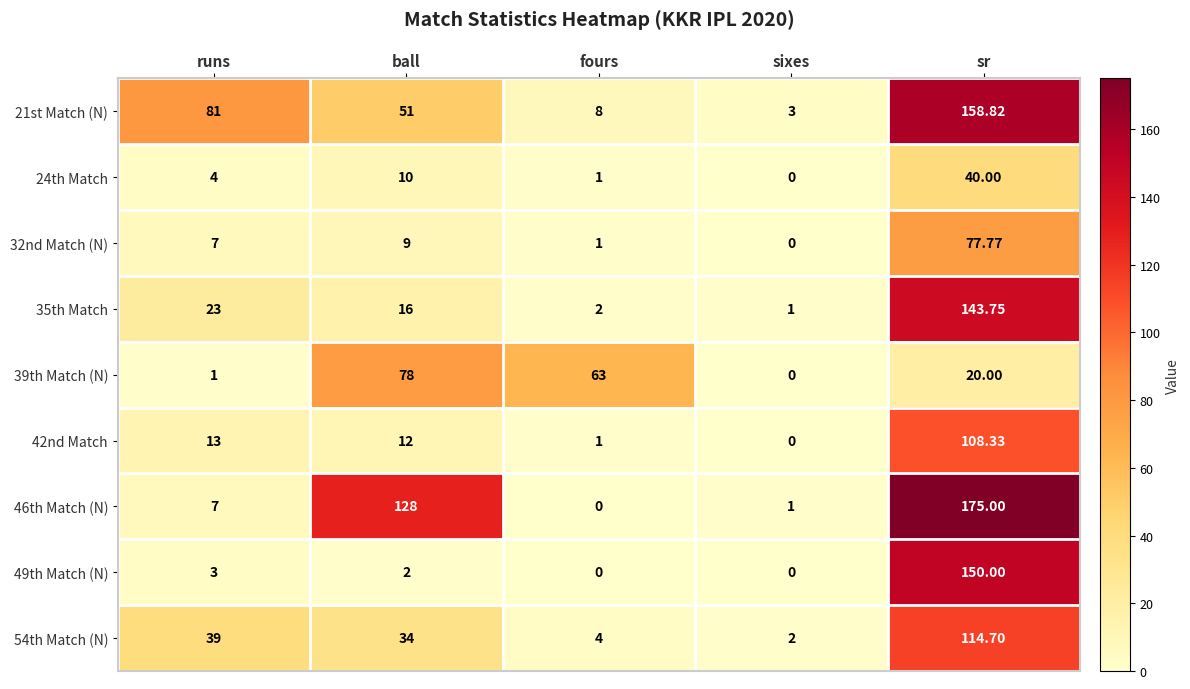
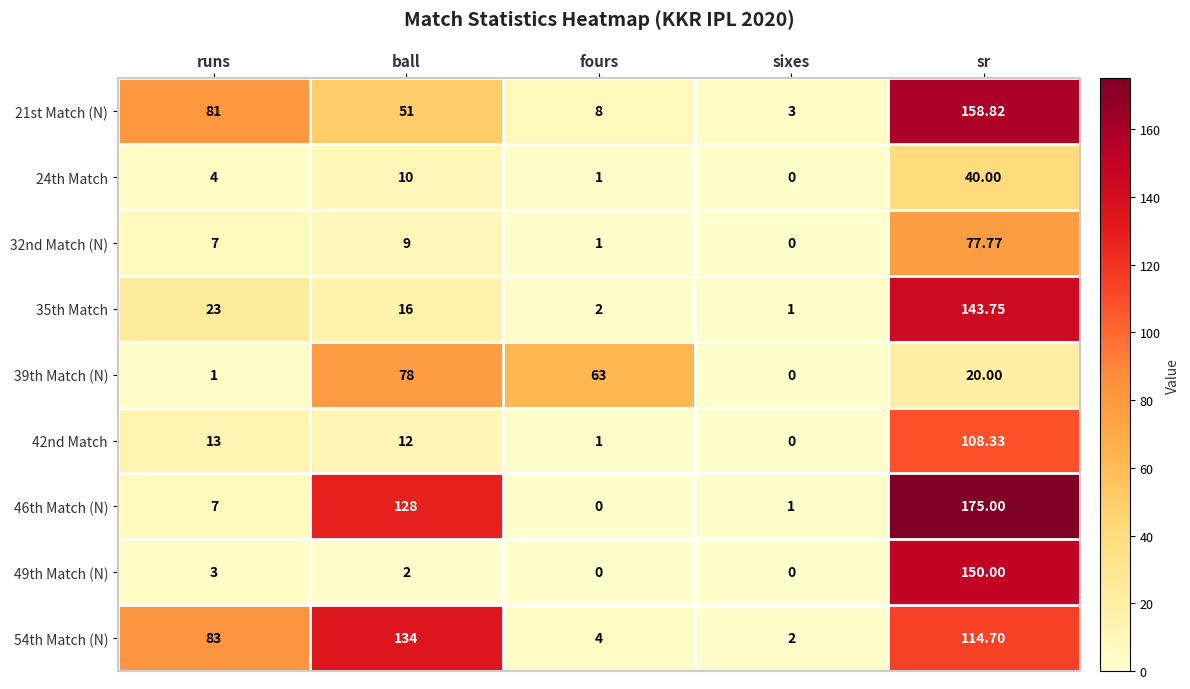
  {
    "21st Match (N)": {
      "runs": 81,
      "ball": 51,
      "fours": 8,
      "sixes": 3,
      "sr": 158.82
    },
    "24th Match": {
      "runs": 4,
      "ball": 10,
      "fours": 1,
      "sixes": 0,
      "sr": 40.00
    },
    "32nd Match (N)": {
      "runs": 7,
      "ball": 9,
      "fours": 1,
      "sixes": 0,
      "sr": 77.77
    },
    "35th Match": {
      "runs": 23,
      "ball": 16,
      "fours": 2,
      "sixes": 1,
      "sr": 143.75
    },
    "39th Match (N)": {
      "runs": 1,
      "ball": 78,
      "fours": 63,
      "sixes": 0,
      "sr": 20.00
    },
    "42nd Match": {
      "runs": 13,
      "ball": 12,
      "fours": 1,
      "sixes": 0,
      "sr": 108.33
    },
    "46th Match (N)": {
      "runs": 7,
      "ball": 128,
      "fours": 0,
      "sixes": 1,
      "sr": 175.00
    },
    "49th Match (N)": {
      "runs": 3,
      "ball": 2,
      "fours": 0,
      "sixes": 0,
      "sr": 150.00
    },
    "54th Match (N)": {
-     "runs": 39,
-     "ball": 34,
+     "runs": 83,
+     "ball": 134,
      "fours": 4,
      "sixes": 2,
      "sr": 114.70
    }
  }
